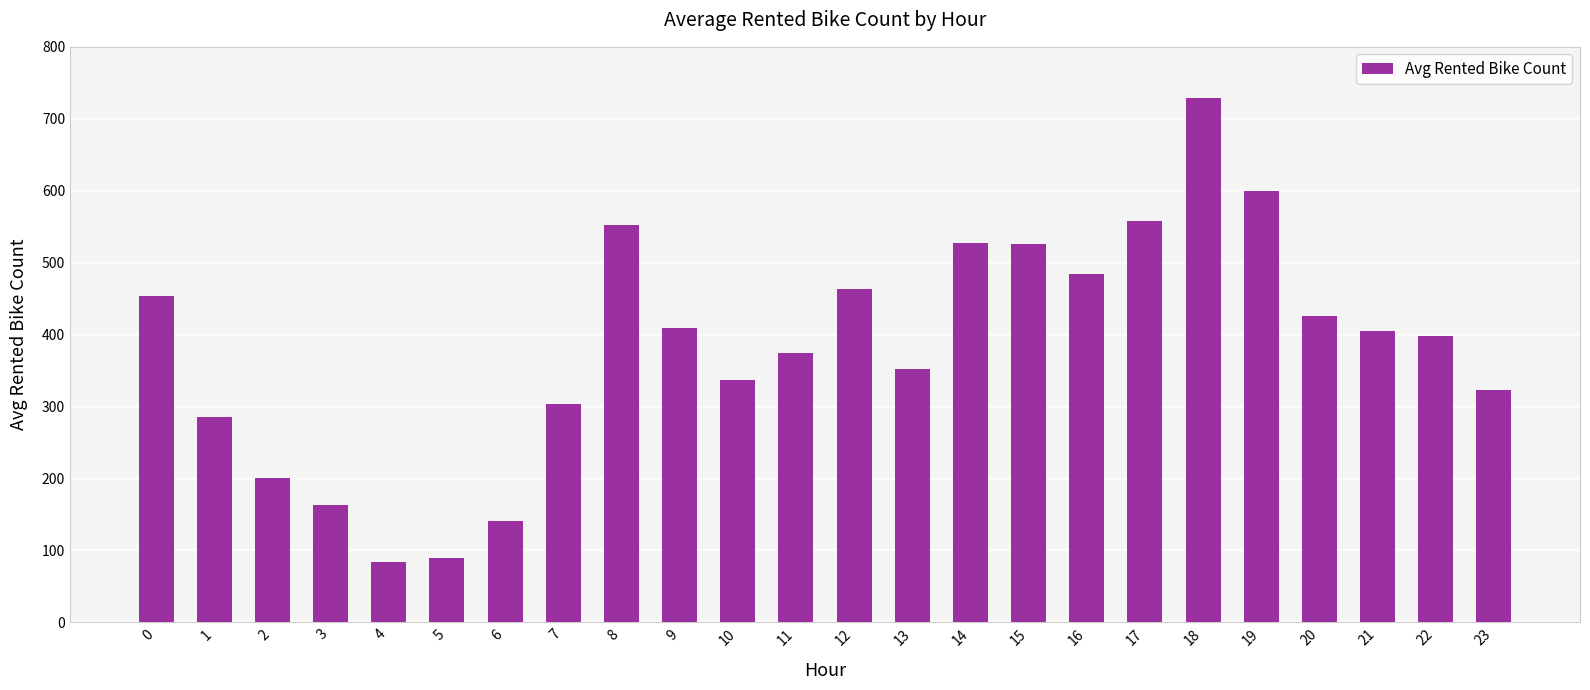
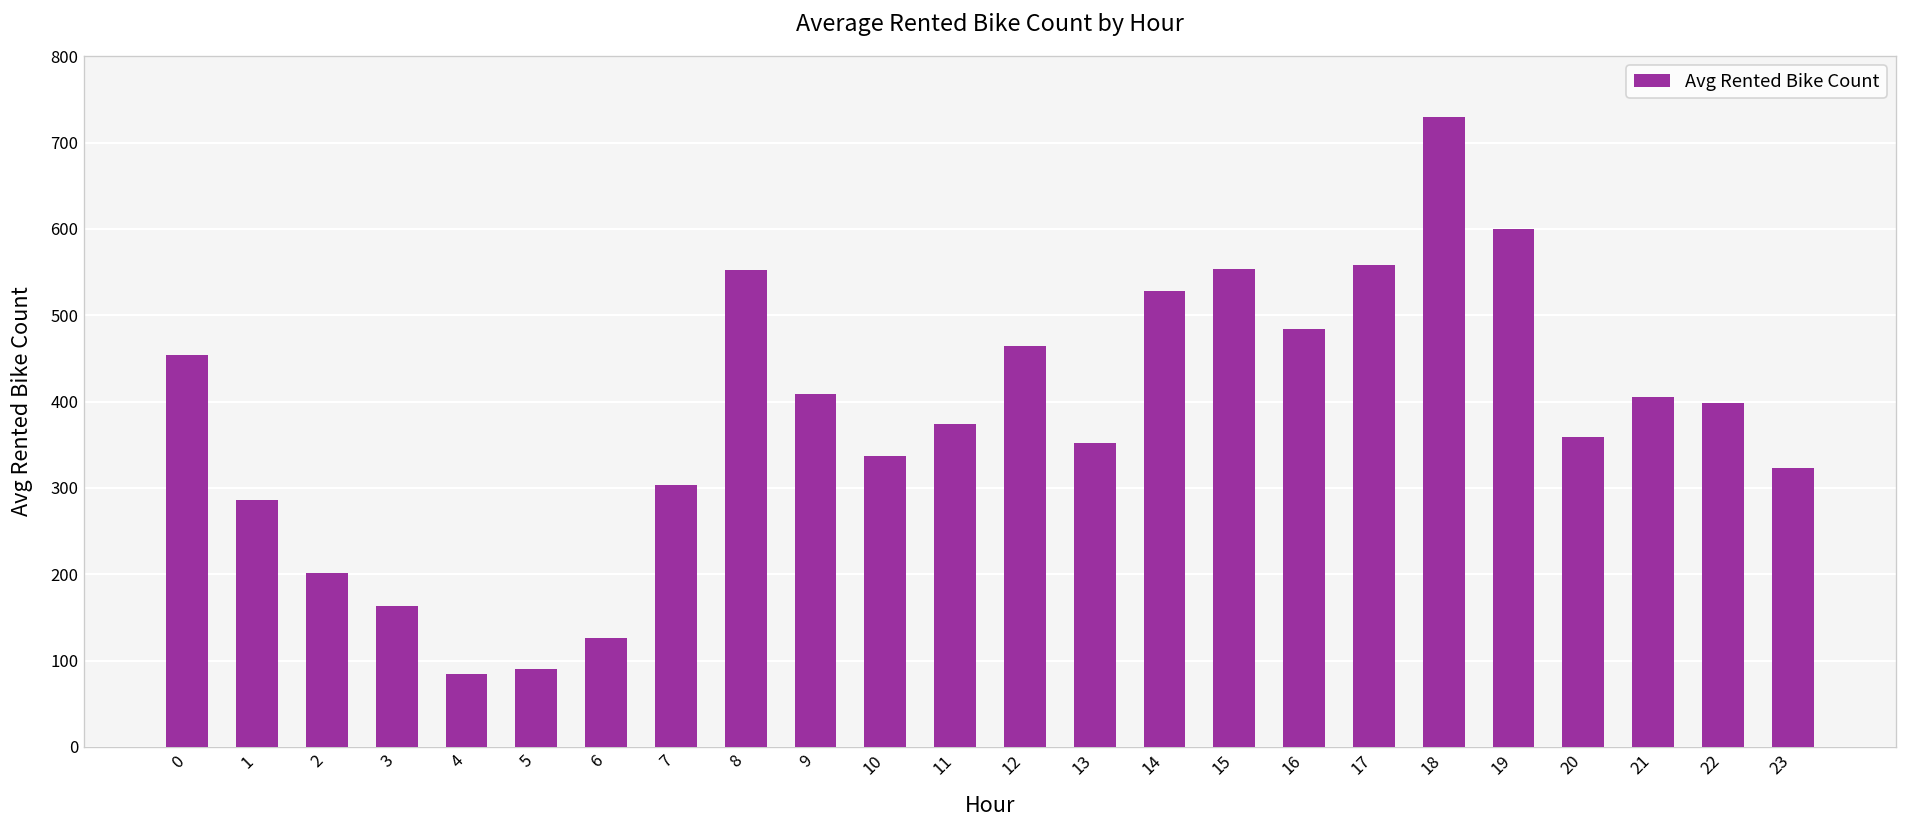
  {
    "0": 450,
    "1": 290,
    "2": 200,
    "3": 160,
    "4": 80,
    "5": 90,
-   "6": 140,
+   "6": 130,
    "7": 300,
    "8": 550,
    "9": 410,
    "10": 340,
    "11": 370,
    "12": 460,
    "13": 350,
    "14": 530,
-   "15": 530,
+   "15": 550,
    "16": 480,
    "17": 560,
    "18": 730,
    "19": 600,
-   "20": 430,
+   "20": 360,
    "21": 410,
    "22": 400,
    "23": 320
  }
